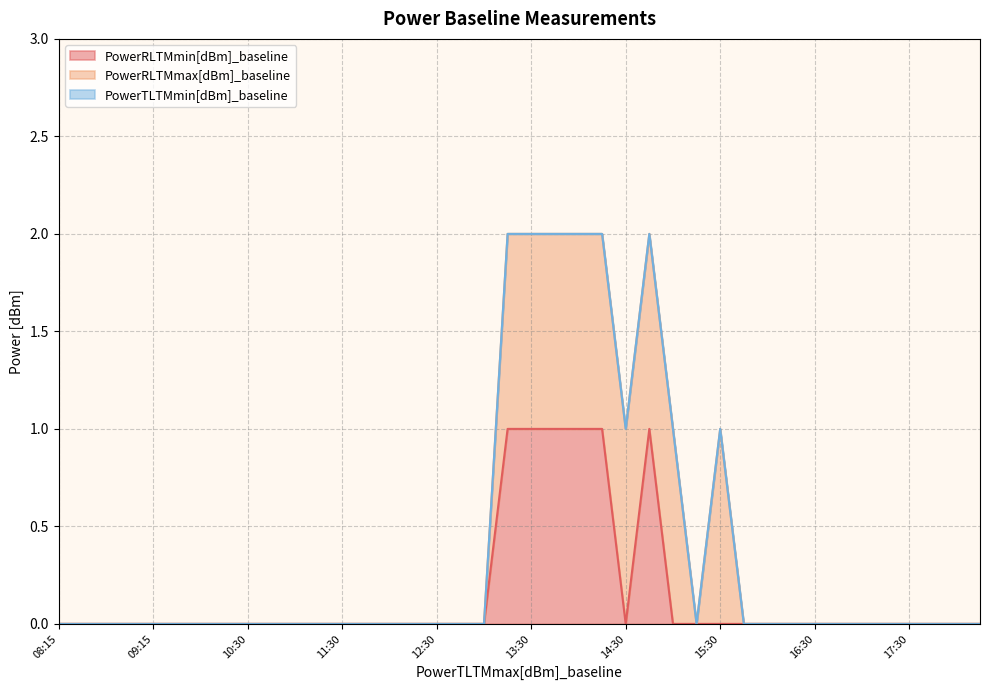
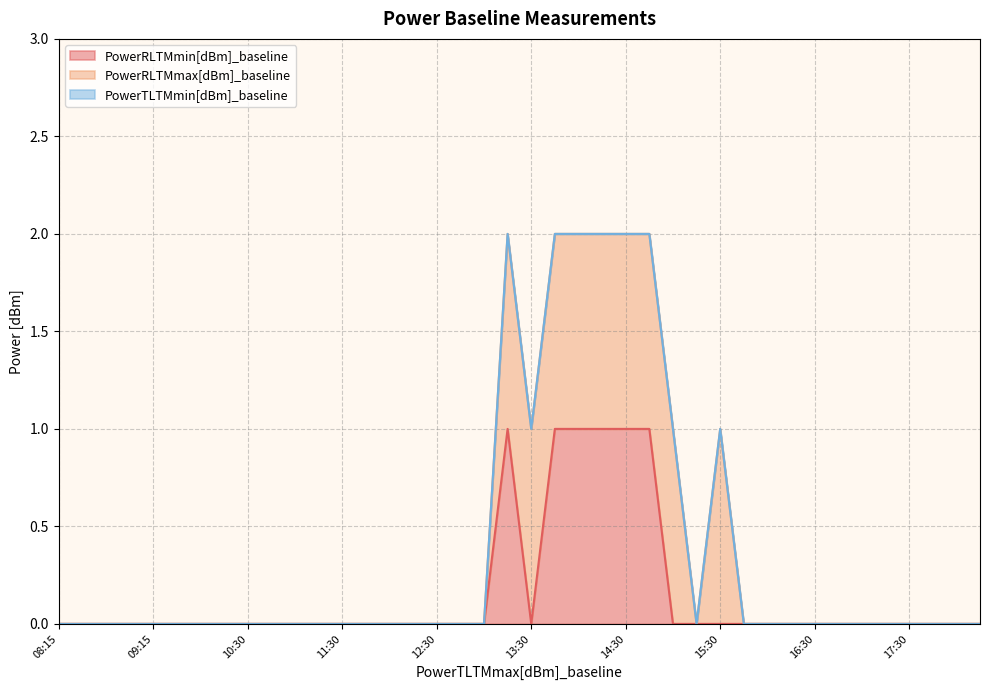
  {
    "PowerRLTMmin[dBm]_baseline": {
-     "13:30": 1,
-     "14:30": 0,
+     "13:30": 0,
+     "14:30": 1,
      "15:30": 0
    }
  }
